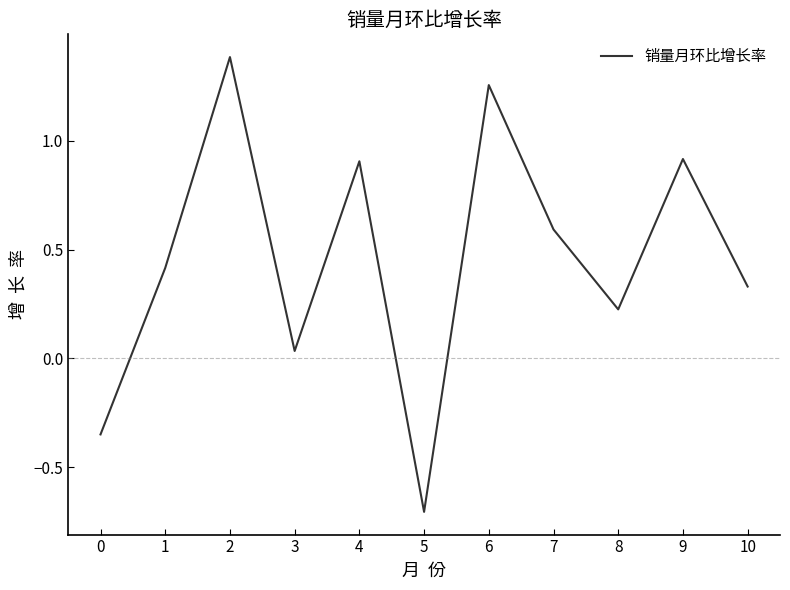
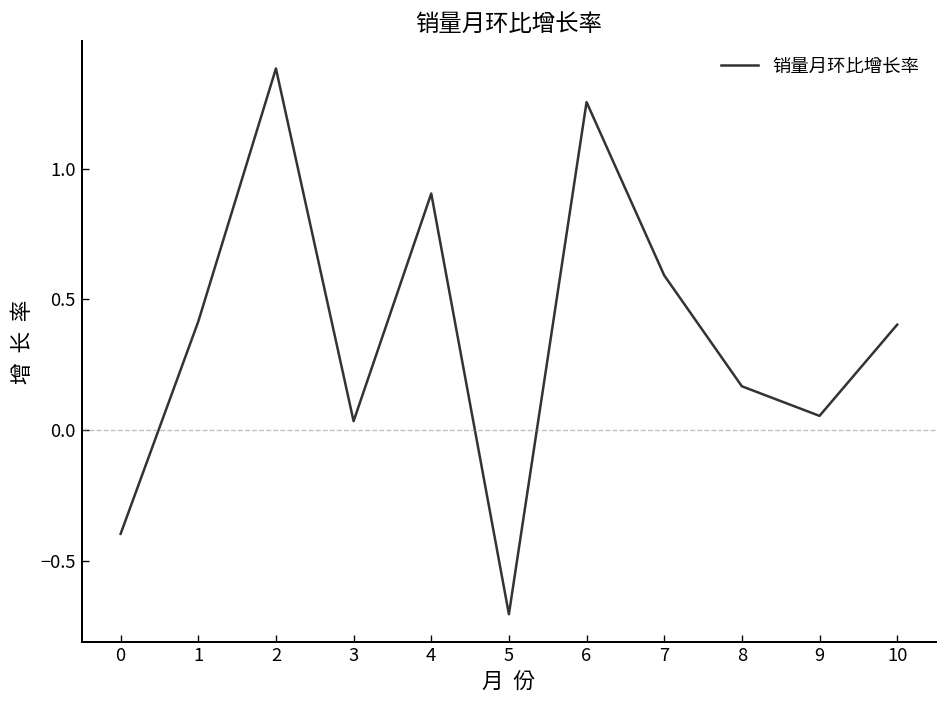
  {
-   "0": -0.35,
+   "0": -0.40,
    "1": 0.42,
    "2": 1.38,
    "3": 0.03,
    "4": 0.91,
    "5": -0.71,
    "6": 1.26,
    "7": 0.59,
-   "8": 0.23,
-   "9": 0.92,
-   "10": 0.33
+   "8": 0.17,
+   "9": 0.05,
+   "10": 0.40
  }
